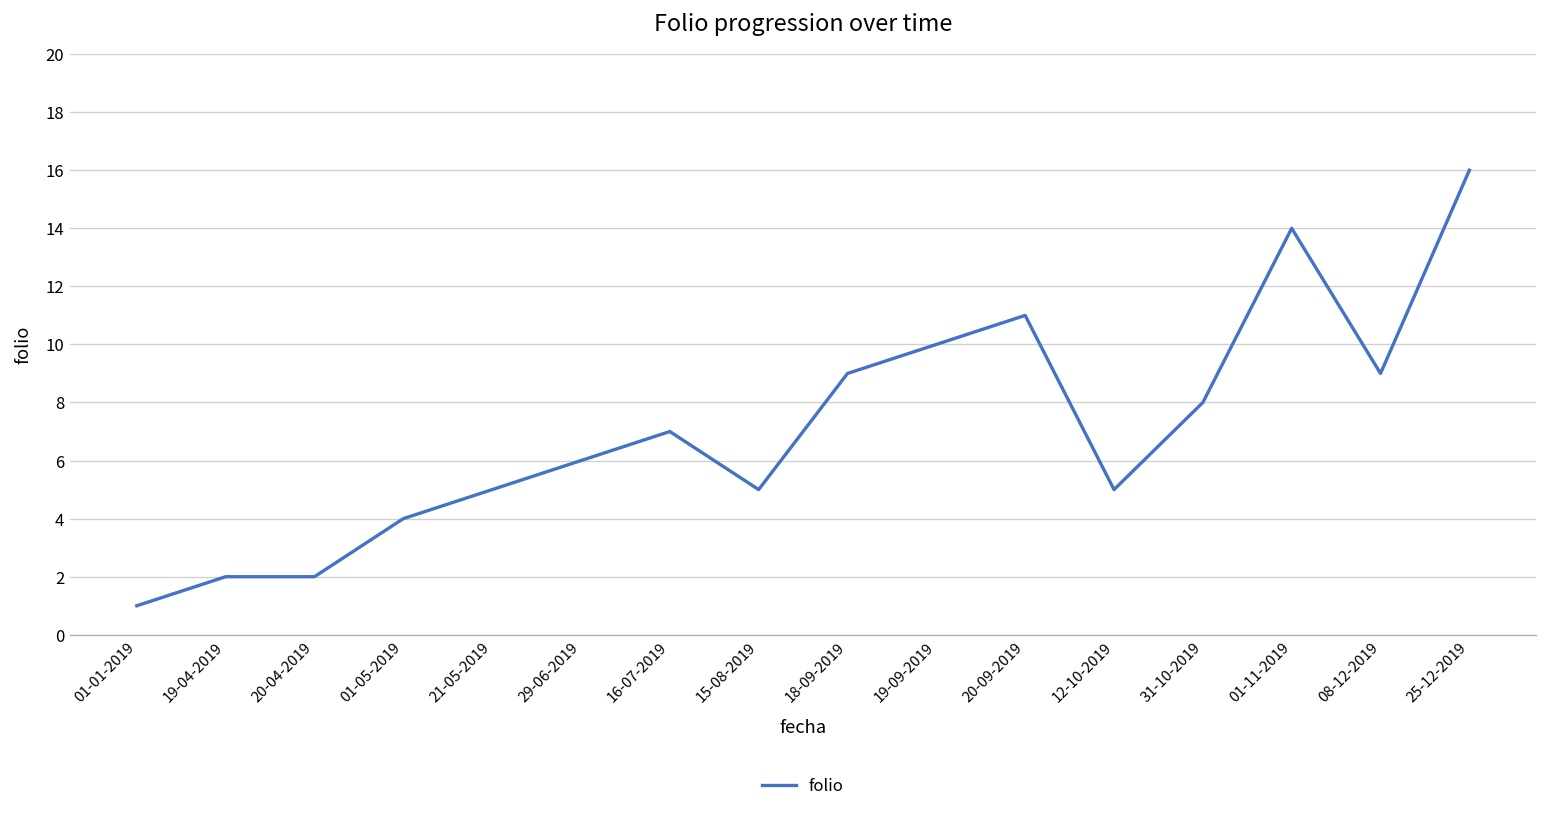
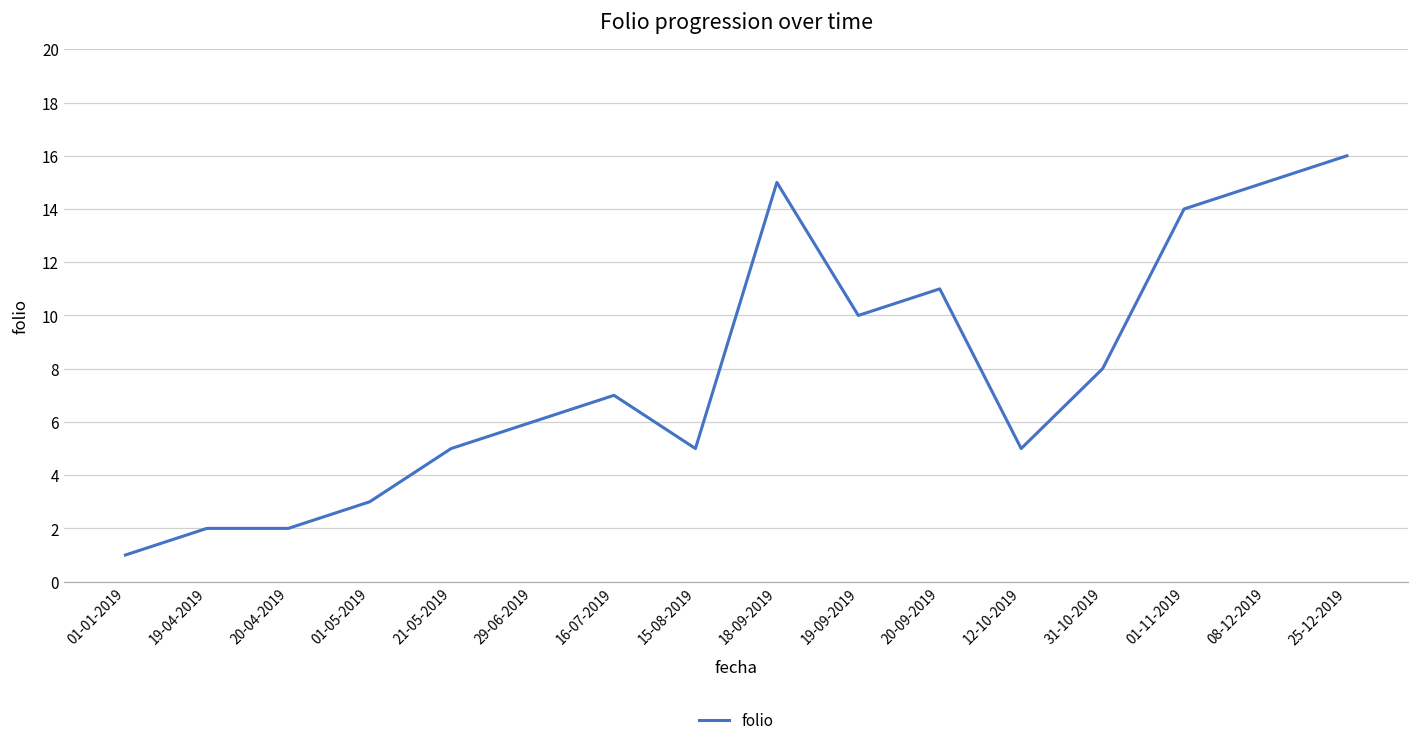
  {
    "01-01-2019": 1,
    "19-04-2019": 2,
    "20-04-2019": 2,
-   "01-05-2019": 4,
+   "01-05-2019": 3,
    "21-05-2019": 5,
    "29-06-2019": 6,
    "16-07-2019": 7,
    "15-08-2019": 5,
-   "18-09-2019": 9,
+   "18-09-2019": 15,
    "19-09-2019": 10,
    "20-09-2019": 11,
    "12-10-2019": 5,
    "31-10-2019": 8,
    "01-11-2019": 14,
-   "08-12-2019": 9,
+   "08-12-2019": 15,
    "25-12-2019": 16
  }
